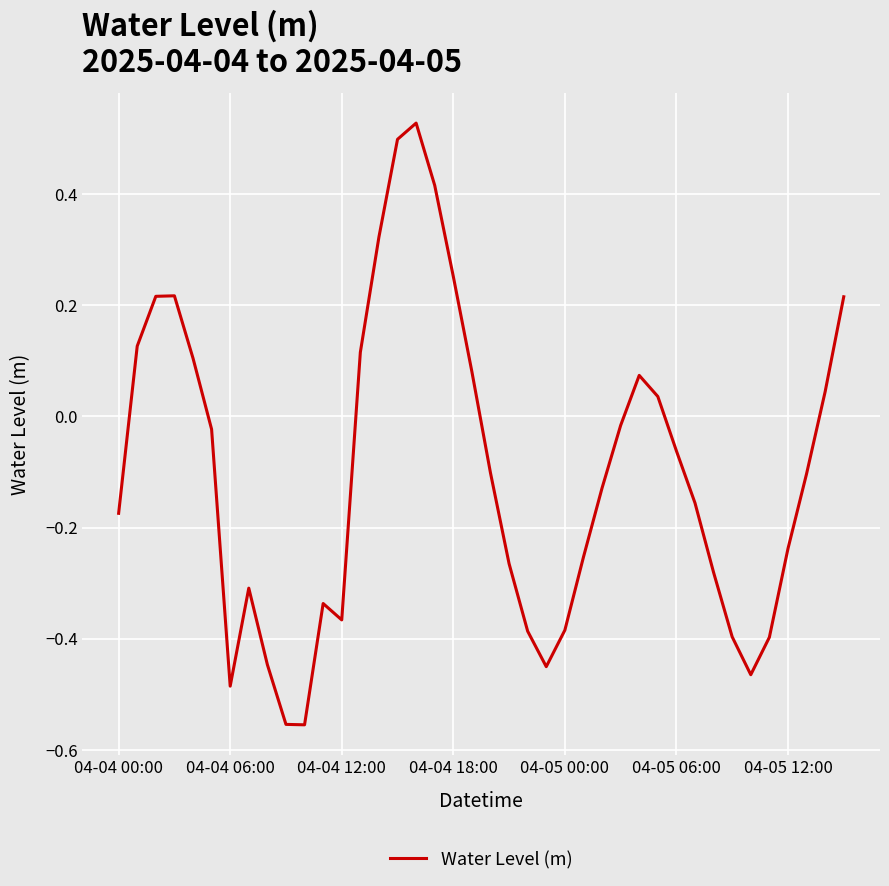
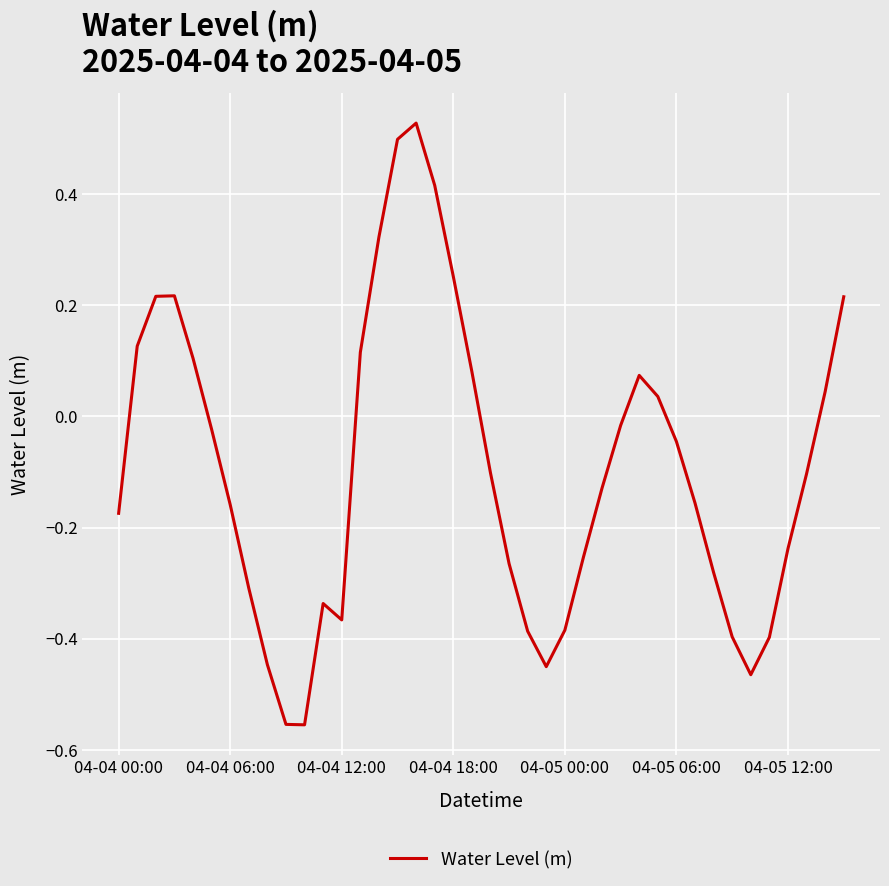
  {
    "04-04 00:00": -0.17,
-   "04-04 06:00": -0.49,
+   "04-04 06:00": -0.16,
    "04-04 12:00": -0.37,
    "04-04 18:00": 0.25,
    "04-05 00:00": -0.38,
-   "04-05 06:00": -0.06,
+   "04-05 06:00": -0.05,
    "04-05 12:00": -0.24
  }
